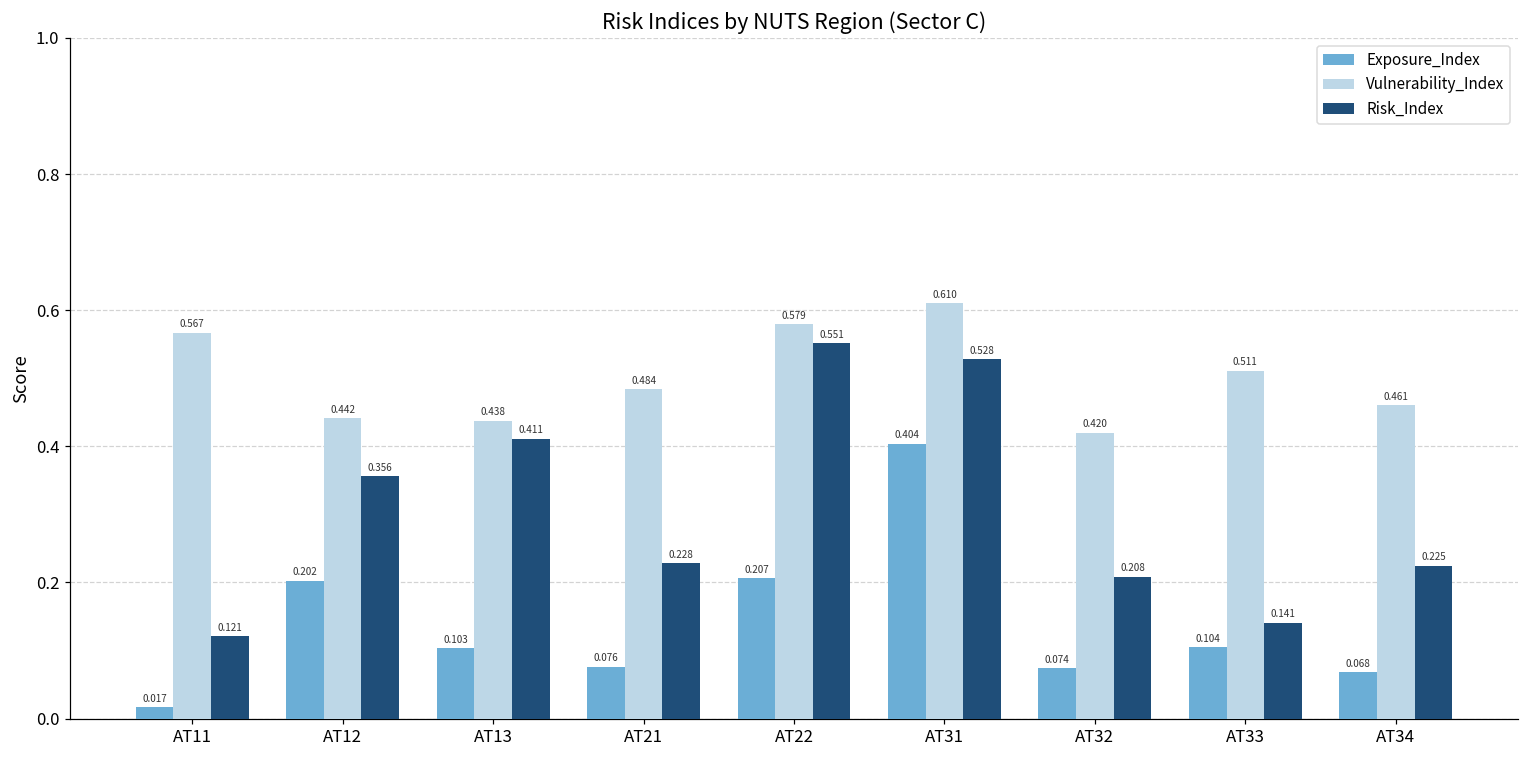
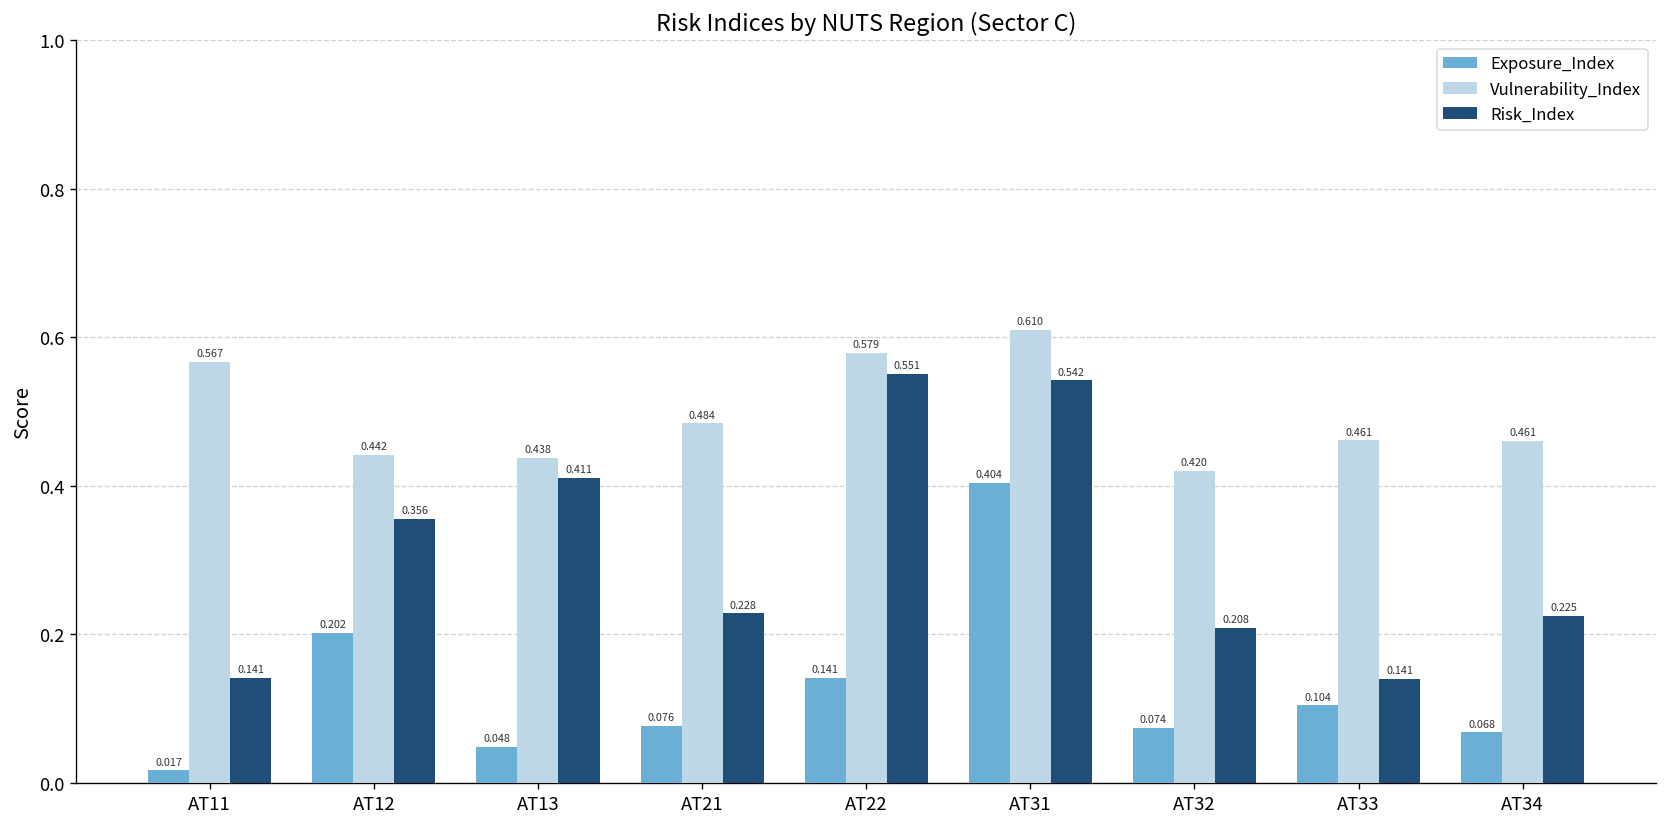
  {
    "Exposure_Index": {
      "AT11": 0.017,
      "AT12": 0.202,
-     "AT13": 0.103,
+     "AT13": 0.048,
      "AT21": 0.076,
-     "AT22": 0.207,
+     "AT22": 0.141,
      "AT31": 0.404,
      "AT32": 0.074,
      "AT33": 0.104,
      "AT34": 0.068
    },
    "Vulnerability_Index": {
      "AT11": 0.567,
      "AT12": 0.442,
      "AT13": 0.438,
      "AT21": 0.484,
      "AT22": 0.579,
      "AT31": 0.610,
      "AT32": 0.420,
-     "AT33": 0.511,
+     "AT33": 0.461,
      "AT34": 0.461
    },
    "Risk_Index": {
-     "AT11": 0.121,
+     "AT11": 0.141,
      "AT12": 0.356,
      "AT13": 0.411,
      "AT21": 0.228,
      "AT22": 0.551,
-     "AT31": 0.528,
+     "AT31": 0.542,
      "AT32": 0.208,
      "AT33": 0.141,
      "AT34": 0.225
    }
  }
